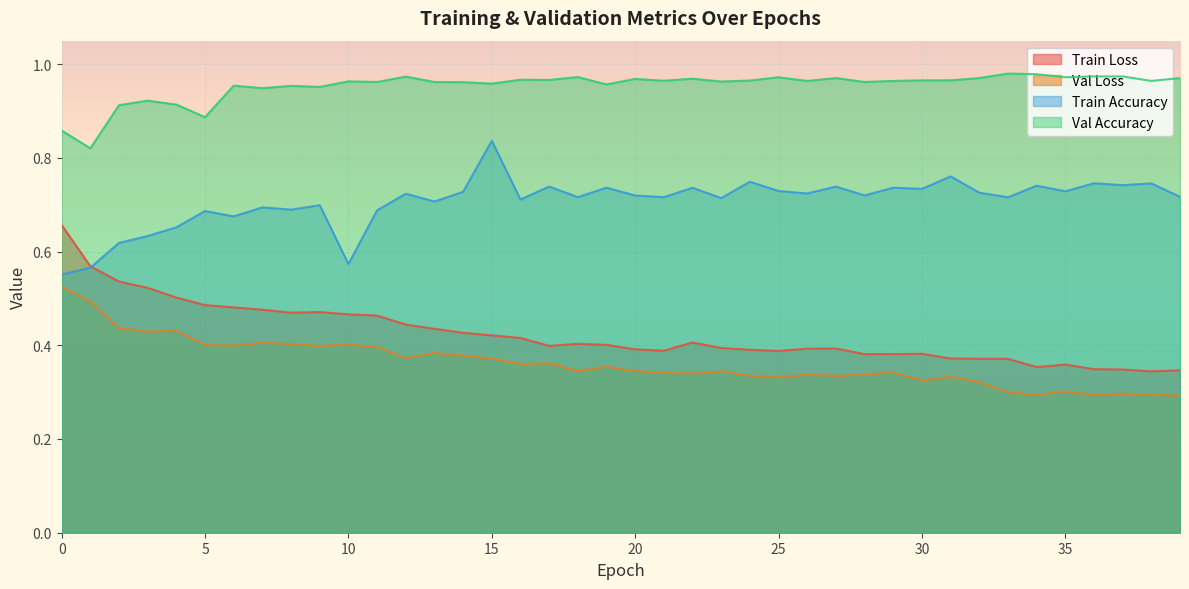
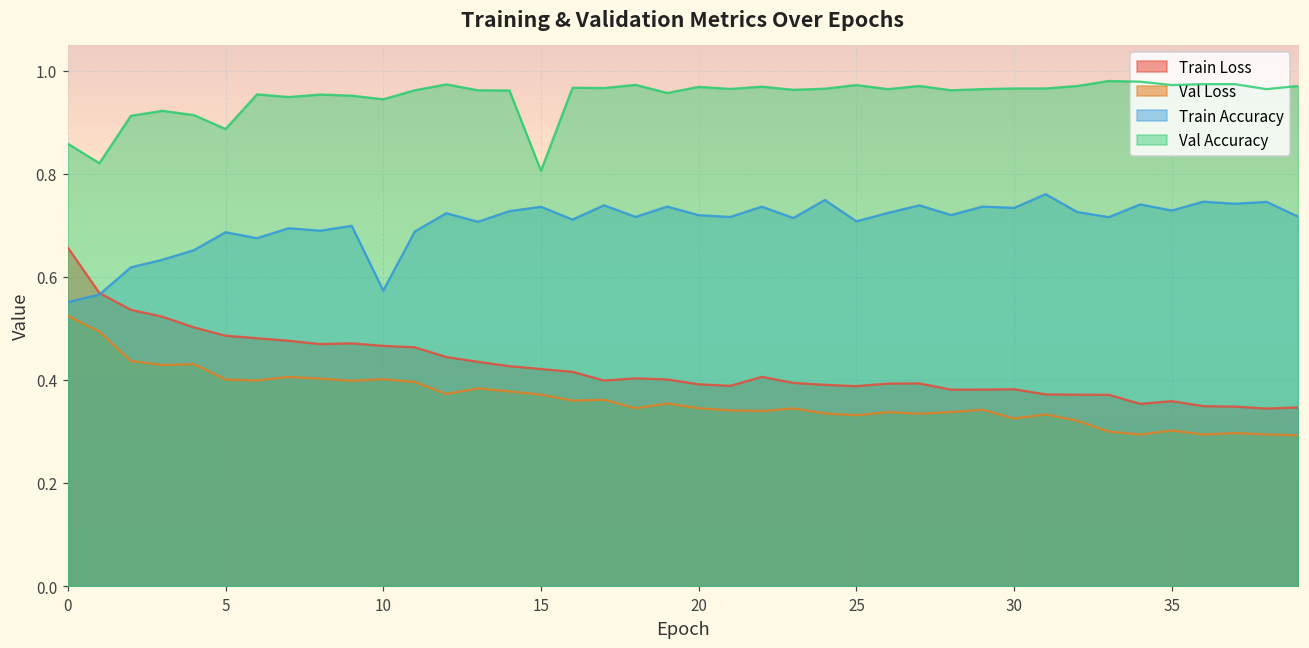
  {
    "Train Accuracy": {
      "0": 0.55,
      "5": 0.69,
      "10": 0.57,
-     "15": 0.84,
+     "15": 0.74,
      "20": 0.72,
-     "25": 0.73,
+     "25": 0.71,
      "30": 0.73,
      "35": 0.73
    },
    "Val Accuracy": {
      "0": 0.86,
      "5": 0.89,
-     "10": 0.96,
-     "15": 0.96,
+     "10": 0.94,
+     "15": 0.81,
      "20": 0.97,
      "25": 0.97,
      "30": 0.97
    }
  }
